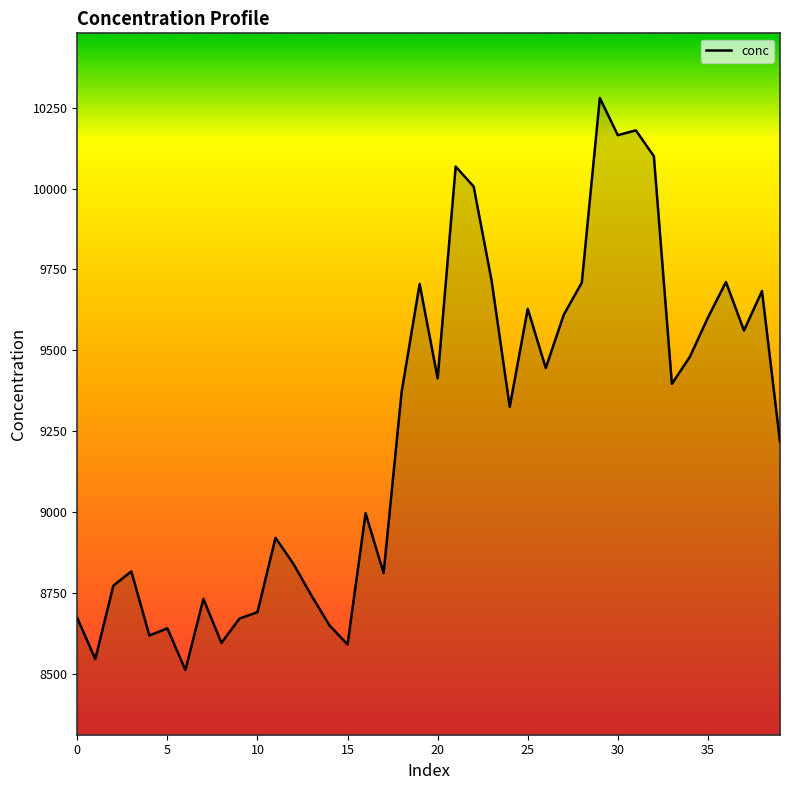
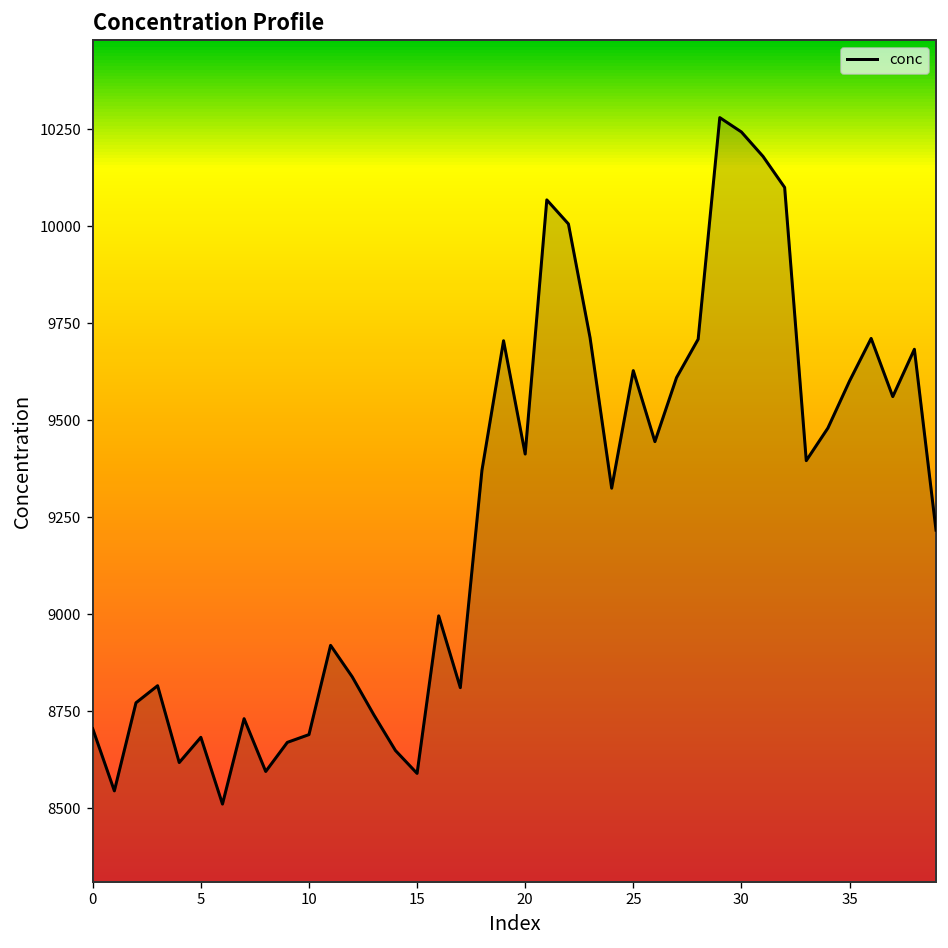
  {
-   "0": 8670,
-   "5": 8640,
+   "0": 8710,
+   "5": 8680,
    "10": 8690,
    "15": 8590,
    "20": 9410,
    "25": 9630,
-   "30": 10170,
+   "30": 10240,
    "35": 9600
  }
